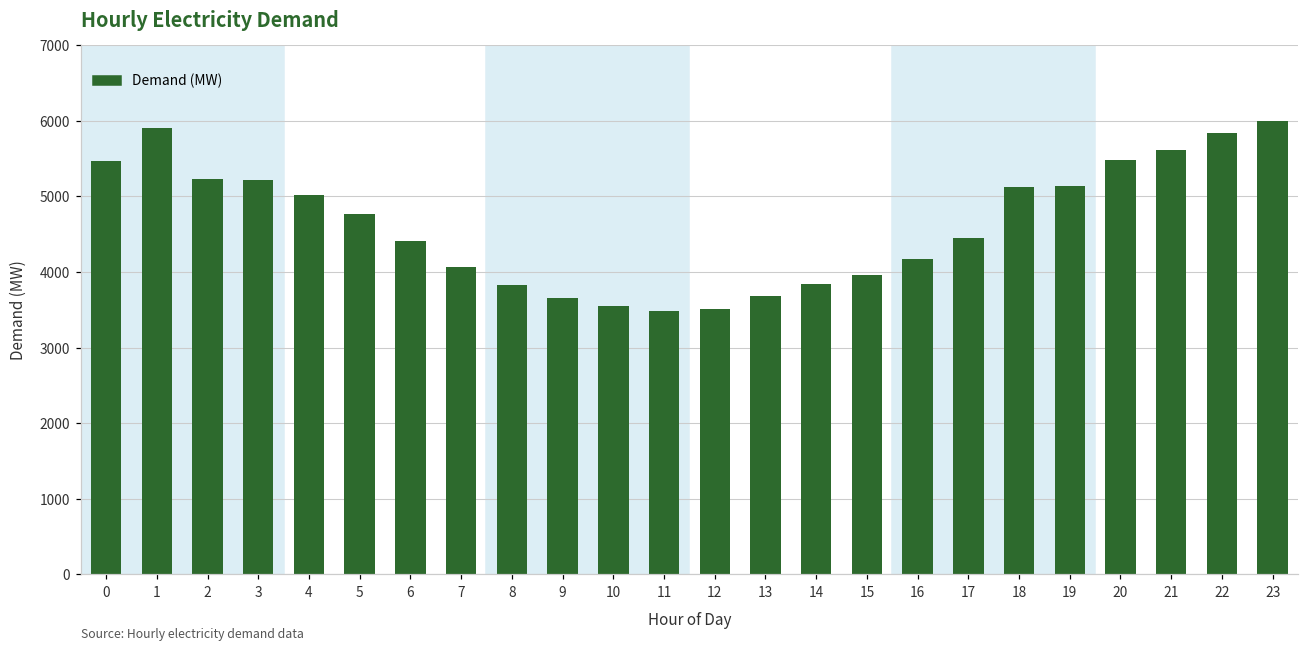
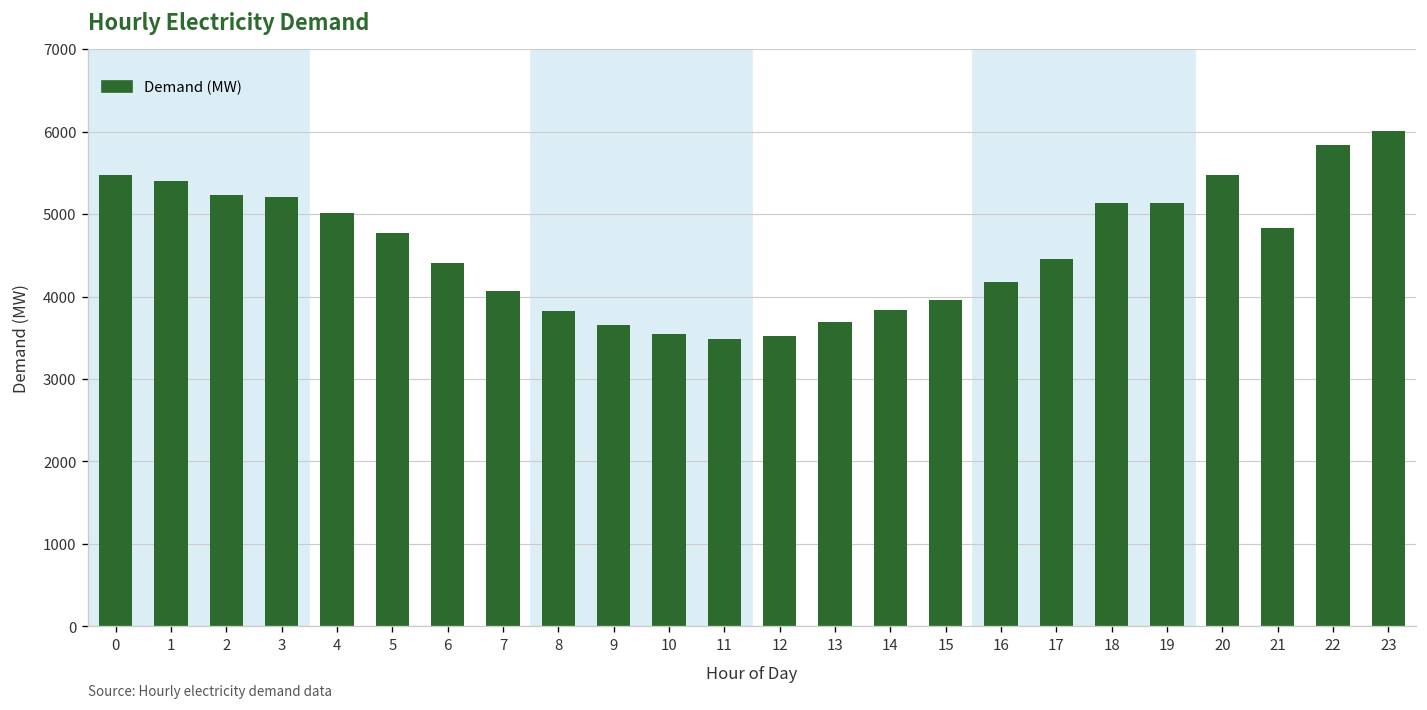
  {
    "0": 5500,
-   "1": 5900,
+   "1": 5400,
    "2": 5200,
    "3": 5200,
    "4": 5000,
    "5": 4800,
    "6": 4400,
    "7": 4100,
    "8": 3800,
    "9": 3700,
    "10": 3500,
    "11": 3500,
    "12": 3500,
    "13": 3700,
    "14": 3800,
    "15": 4000,
    "16": 4200,
    "17": 4500,
    "18": 5100,
    "19": 5100,
    "20": 5500,
-   "21": 5600,
+   "21": 4800,
    "22": 5800,
    "23": 6000
  }
